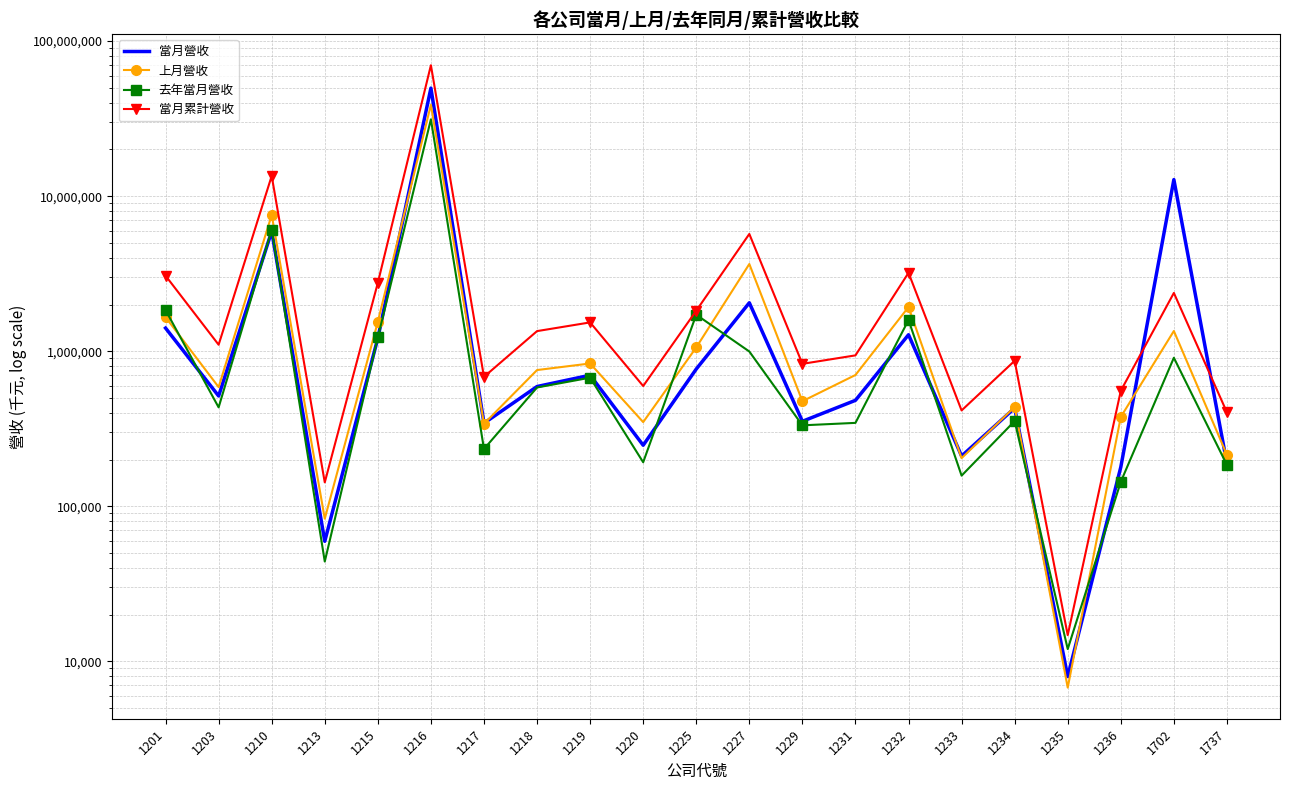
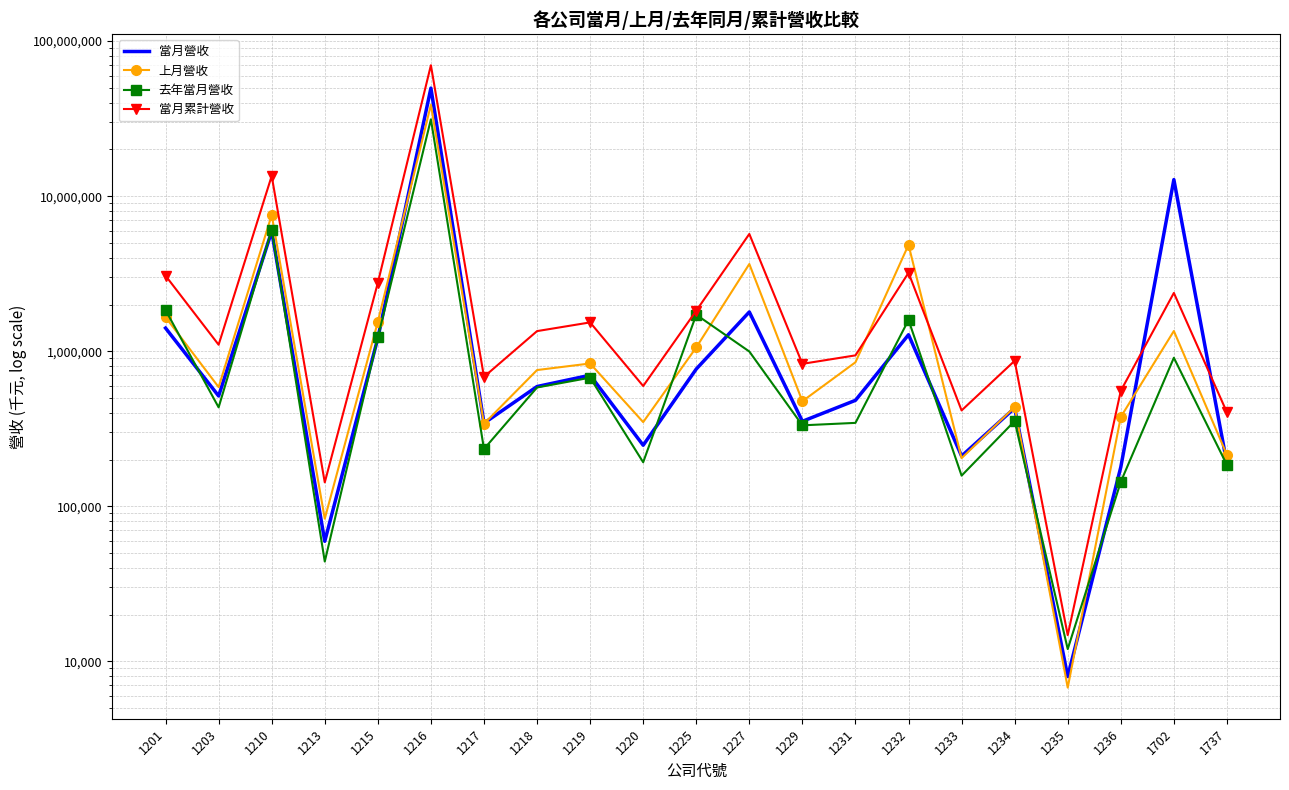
  {
    "當月營收": {
      "1201": "1,400,000",
      "1203": "510,000",
      "1213": "59,000",
      "1216": "50,000,000",
      "1220": "250,000",
      "1225": "800,000",
-     "1227": "2,100,000",
+     "1227": "1,800,000",
      "1229": "350,000",
      "1231": "480,000",
      "1232": "1,300,000",
      "1235": "8,000",
      "1236": "180,000",
      "1702": "13,000,000"
    },
    "上月營收": {
      "1201": "1,700,000",
      "1203": "590,000",
      "1210": "8,000,000",
      "1213": "80,000",
      "1215": "1,500,000",
      "1216": "39,000,000",
      "1218": "800,000",
      "1219": "800,000",
      "1220": "350,000",
      "1225": "1,100,000",
      "1227": "3,700,000",
      "1229": "480,000",
-     "1231": "700,000",
-     "1232": "1,900,000",
+     "1231": "800,000",
+     "1232": "4,900,000",
      "1235": "7,000",
      "1236": "380,000",
      "1702": "1,400,000",
      "1737": "210,000"
    },
    "去年當月營收": {
      "1201": "1,800,000",
      "1203": "430,000",
      "1213": "44,000",
      "1216": "31,000,000",
      "1217": "230,000",
      "1220": "190,000",
      "1225": "1,700,000",
      "1227": "1,000,000",
      "1229": "330,000",
      "1231": "350,000",
      "1232": "1,600,000",
      "1233": "160,000",
      "1234": "350,000",
      "1235": "12,000",
      "1236": "140,000",
      "1702": "900,000"
    },
    "當月累計營收": {
      "1201": "3,100,000",
      "1203": "1,100,000",
      "1210": "14,000,000",
      "1213": "140,000",
      "1215": "2,800,000",
      "1216": "70,000,000",
      "1217": "700,000",
      "1218": "1,300,000",
      "1219": "1,500,000",
      "1220": "600,000",
      "1225": "1,800,000",
      "1227": "5,700,000",
      "1229": "800,000",
      "1231": "900,000",
      "1232": "3,200,000",
      "1233": "410,000",
      "1234": "900,000",
      "1235": "15,000",
      "1236": "560,000",
      "1702": "2,400,000",
      "1737": "400,000"
    }
  }
